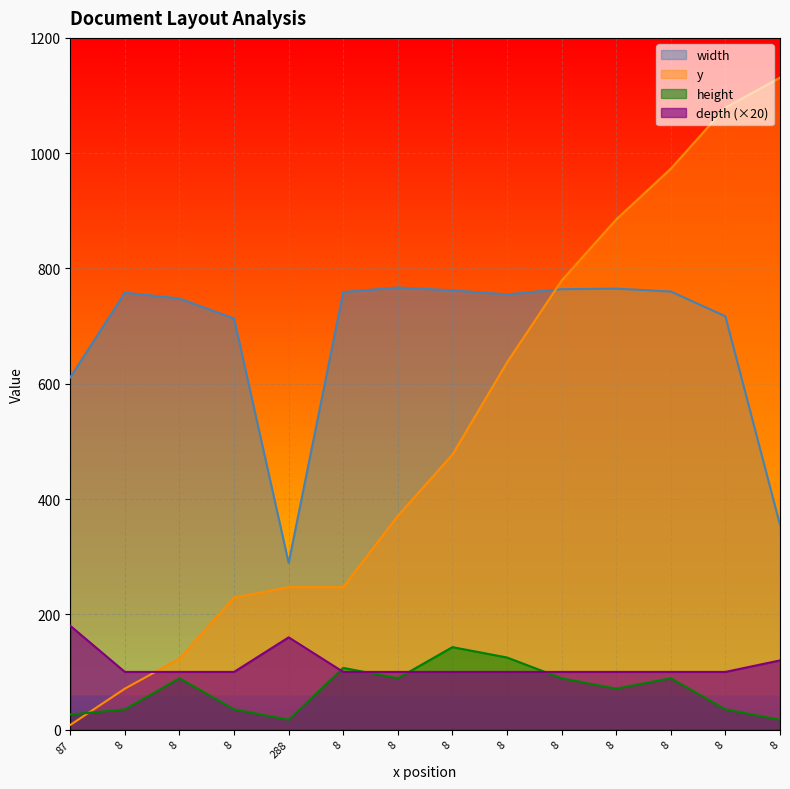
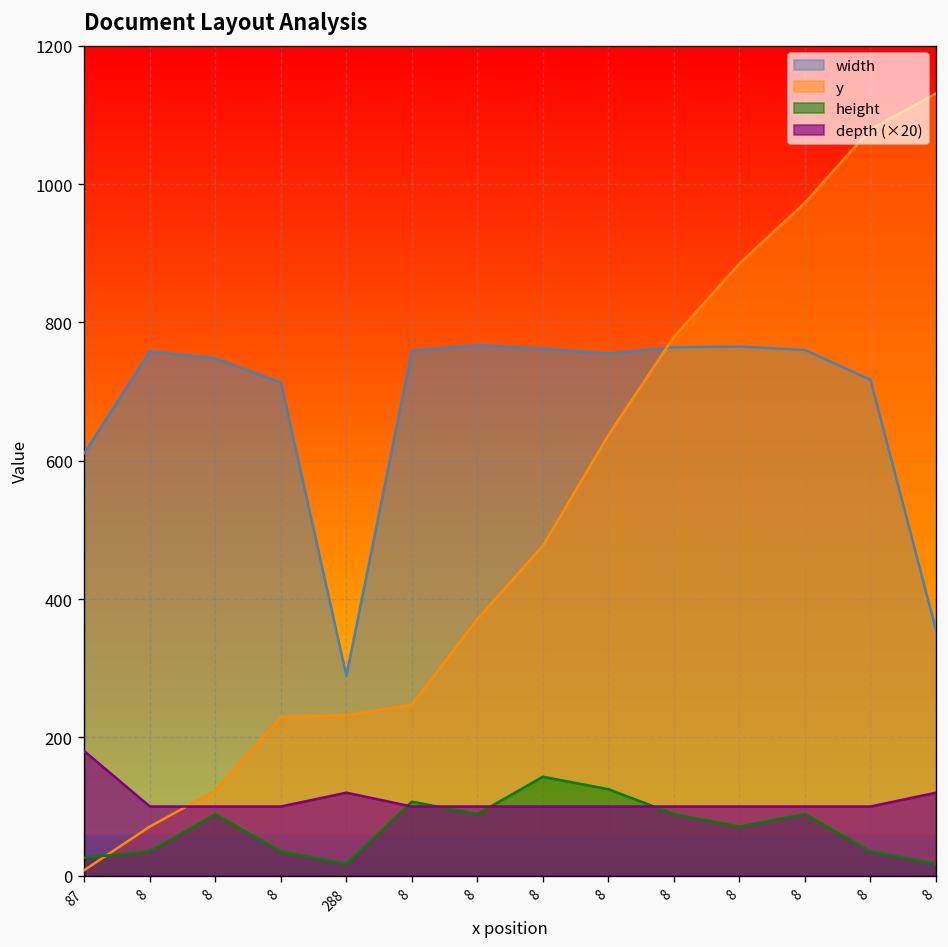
  {
    "width": {
      "87": 610,
      "288": 290
    },
    "y": {
      "87": 10,
-     "288": 250
+     "288": 230
    },
    "height": {
      "87": 30,
      "288": 20
    },
    "depth (×20)": {
      "87": 180,
-     "288": 160
+     "288": 120
    }
  }
